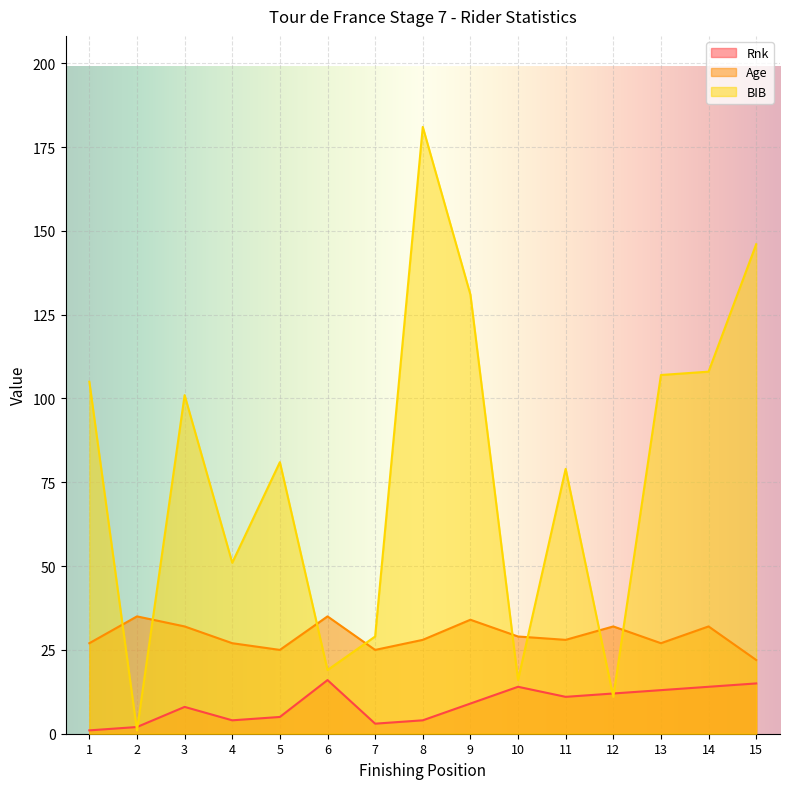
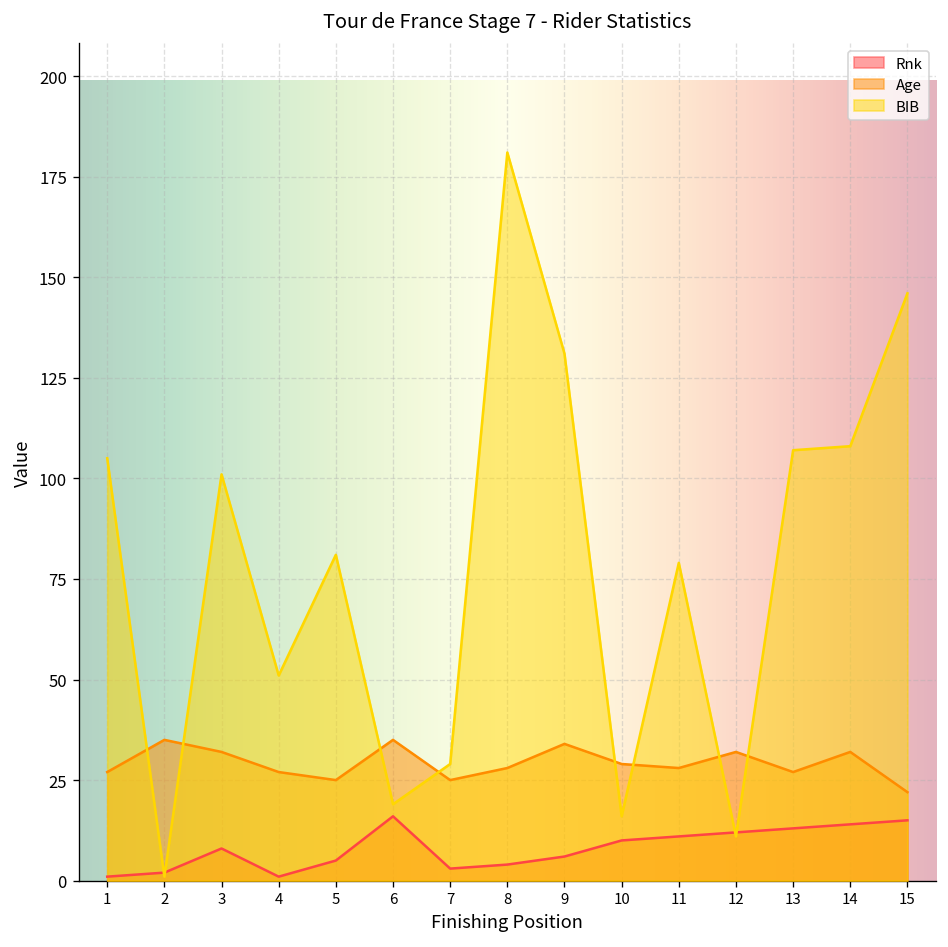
  {
    "Rnk": {
      "1": 1,
      "2": 2,
      "3": 8,
-     "4": 4,
+     "4": 1,
      "5": 5,
      "6": 16,
      "7": 3,
      "8": 4,
-     "9": 9,
-     "10": 14,
+     "9": 6,
+     "10": 10,
      "11": 11,
      "12": 12,
      "13": 13,
      "14": 14,
      "15": 15
    }
  }
